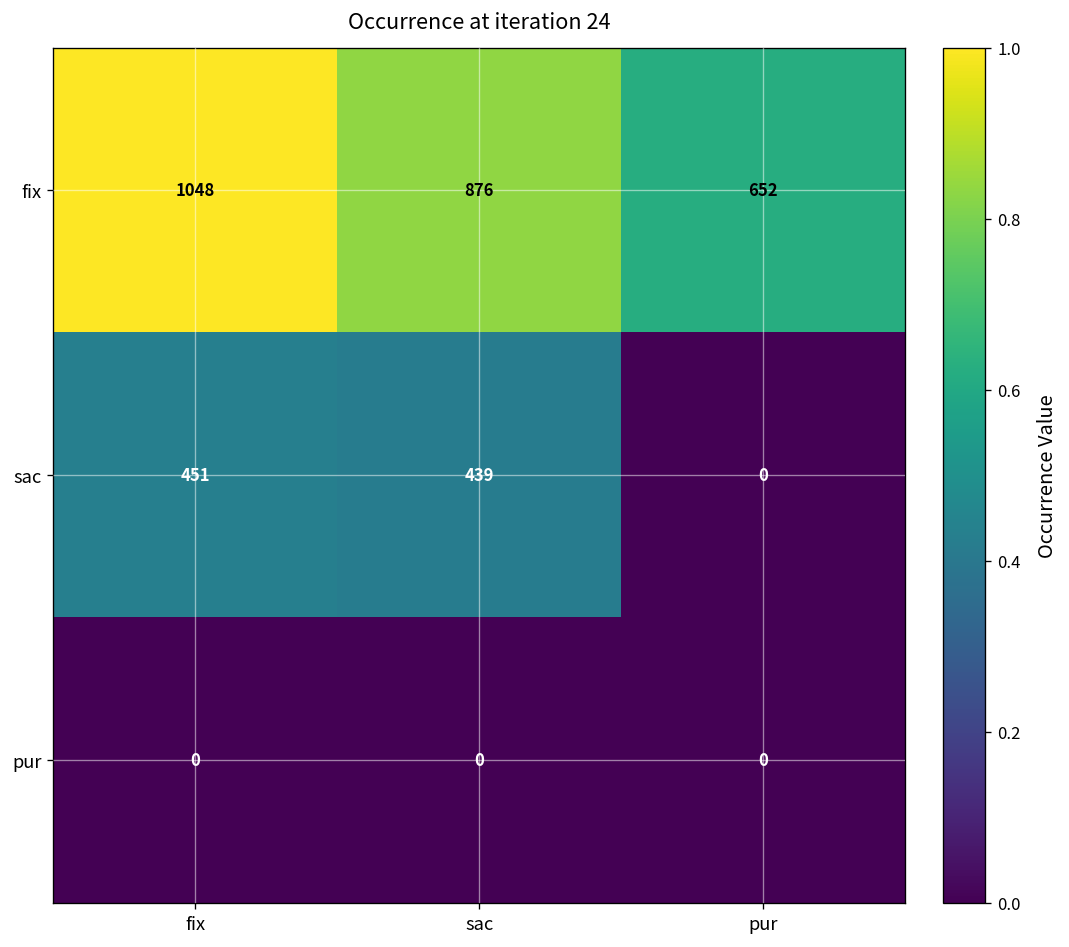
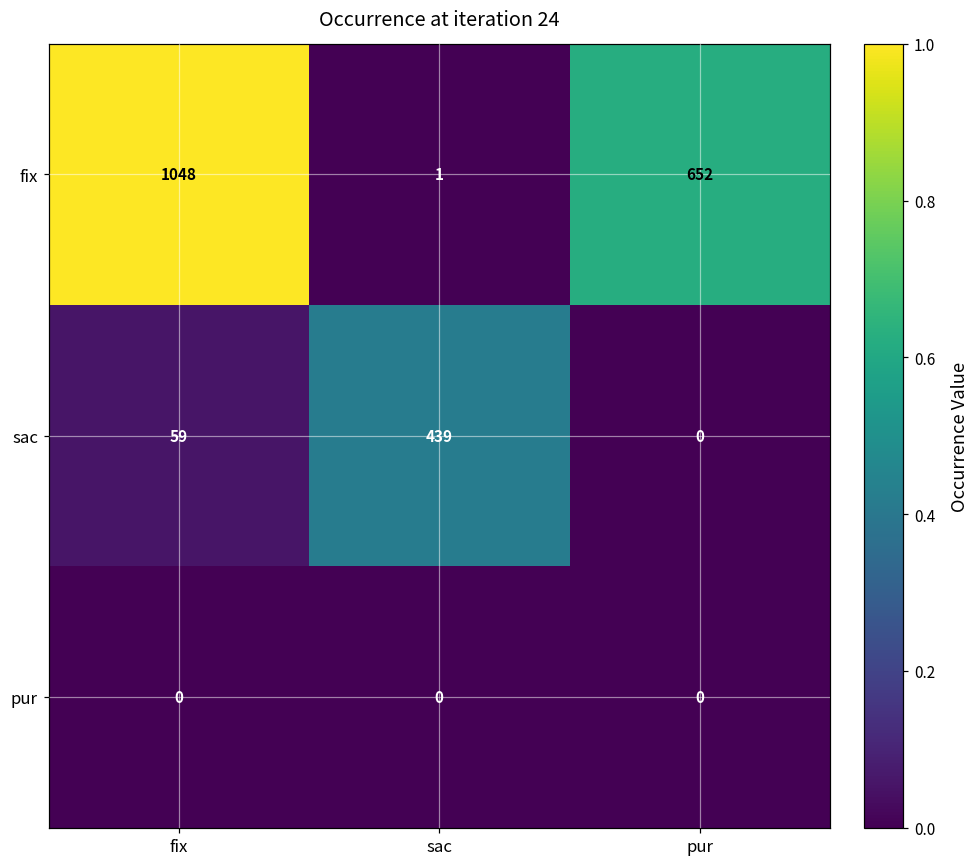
  {
    "fix": {
      "fix": 1048,
-     "sac": 876,
+     "sac": 1,
      "pur": 652
    },
    "sac": {
-     "fix": 451,
+     "fix": 59,
      "sac": 439,
      "pur": 0
    },
    "pur": {
      "fix": 0,
      "sac": 0,
      "pur": 0
    }
  }
